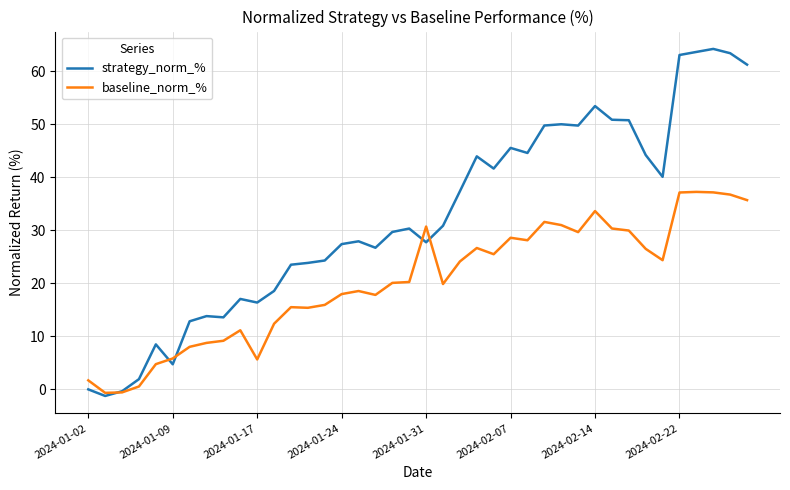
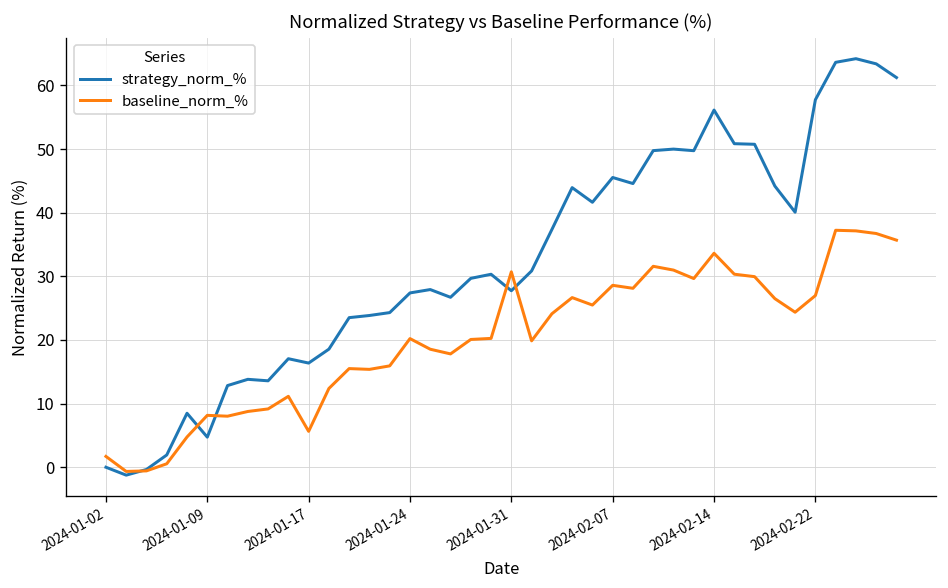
  {
    "strategy_norm_%": {
      "2024-01-02": 0,
      "2024-01-09": 5,
      "2024-01-17": 16,
      "2024-01-24": 27,
      "2024-01-31": 28,
      "2024-02-07": 46,
-     "2024-02-14": 53,
-     "2024-02-22": 63
+     "2024-02-14": 56,
+     "2024-02-22": 58
    },
    "baseline_norm_%": {
      "2024-01-02": 2,
-     "2024-01-09": 6,
+     "2024-01-09": 8,
      "2024-01-17": 6,
-     "2024-01-24": 18,
+     "2024-01-24": 20,
      "2024-01-31": 31,
      "2024-02-07": 29,
      "2024-02-14": 34,
-     "2024-02-22": 37
+     "2024-02-22": 27
    }
  }
